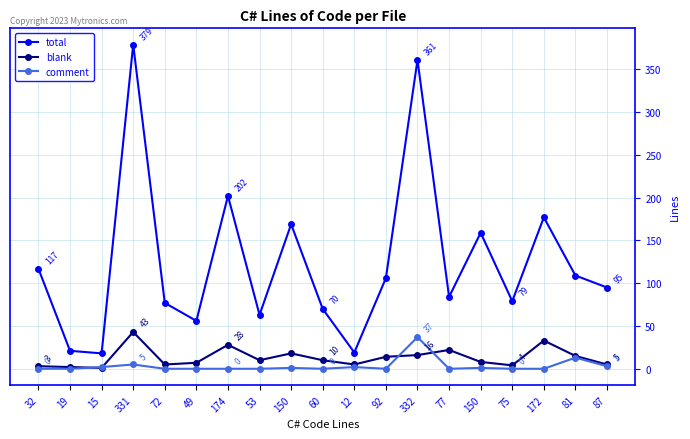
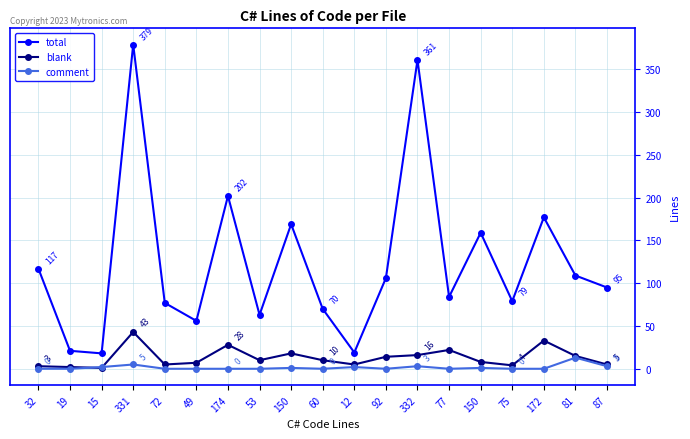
  {
    "total": {
      "32": 117,
      "331": 379,
      "174": 202,
      "60": 70,
      "332": 361,
      "75": 79,
      "87": 95
    },
    "blank": {
      "331": 43,
      "174": 28,
      "60": 10,
      "332": 16
    },
    "comment": {
      "331": 5,
      "174": 0,
      "60": 0,
-     "332": 37
+     "332": 3
    }
  }
